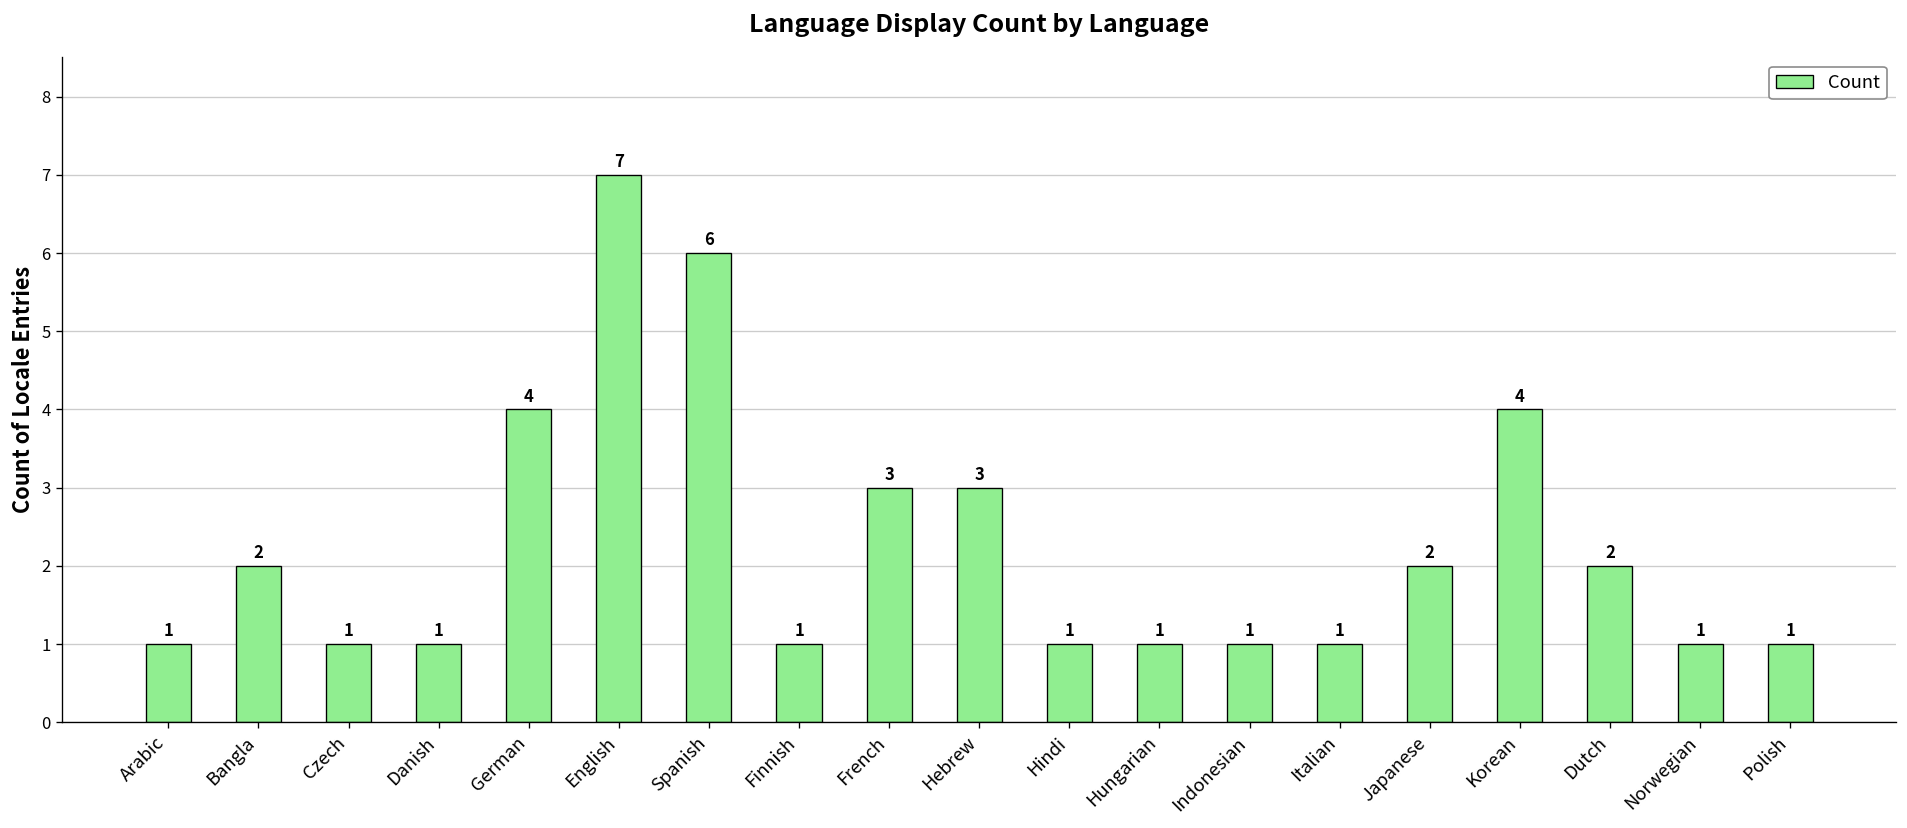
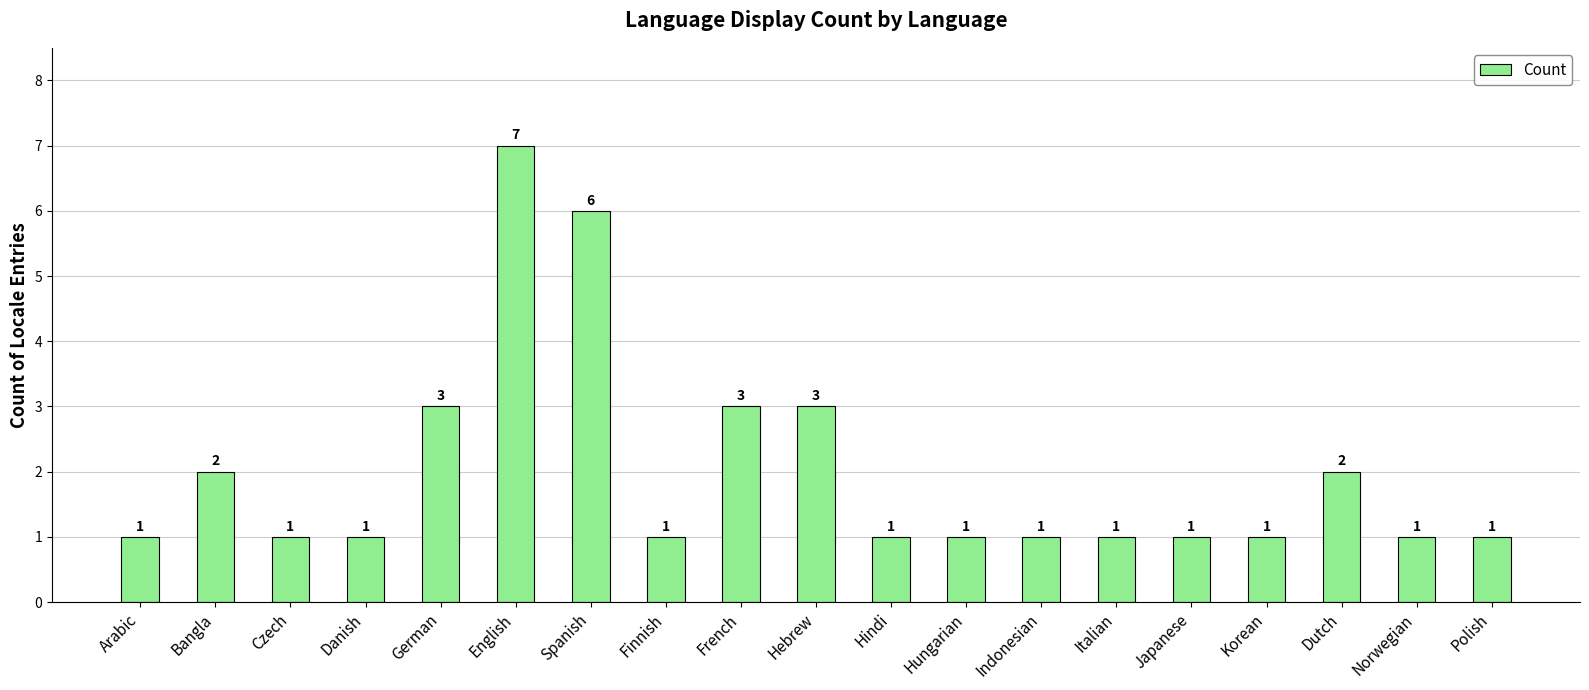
  {
    "Arabic": 1,
    "Bangla": 2,
    "Czech": 1,
    "Danish": 1,
-   "German": 4,
+   "German": 3,
    "English": 7,
    "Spanish": 6,
    "Finnish": 1,
    "French": 3,
    "Hebrew": 3,
    "Hindi": 1,
    "Hungarian": 1,
    "Indonesian": 1,
    "Italian": 1,
-   "Japanese": 2,
-   "Korean": 4,
+   "Japanese": 1,
+   "Korean": 1,
    "Dutch": 2,
    "Norwegian": 1,
    "Polish": 1
  }
